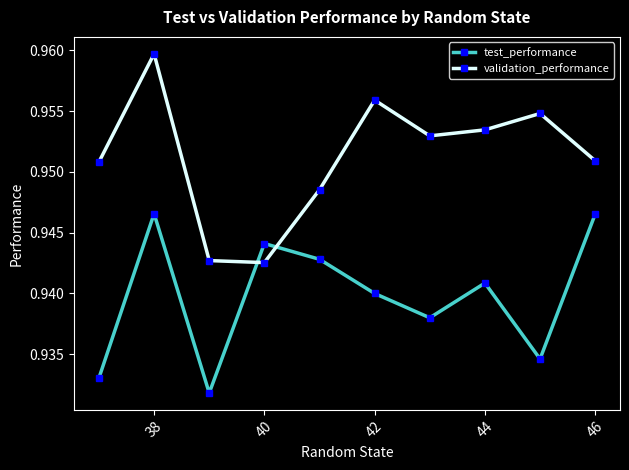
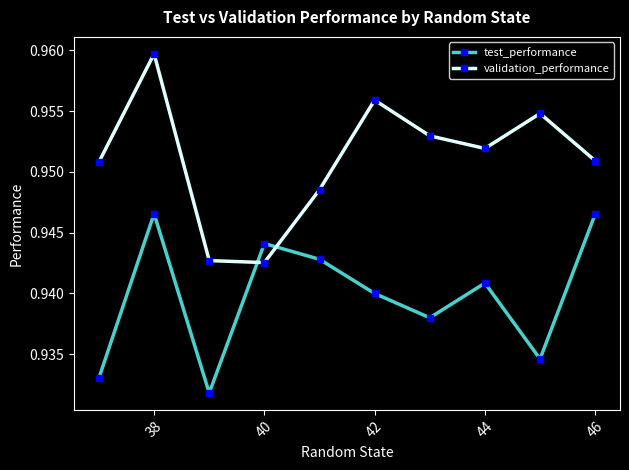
  {
    "test_performance": {
      "38": 0.9466,
      "40": 0.9441,
      "42": 0.9400,
      "44": 0.9409,
      "46": 0.9465
    },
    "validation_performance": {
      "38": 0.9597,
      "40": 0.9425,
      "42": 0.9559,
-     "44": 0.9535,
+     "44": 0.9519,
      "46": 0.9509
    }
  }
